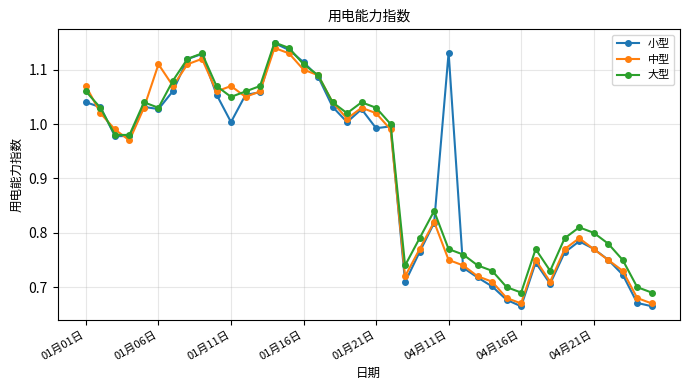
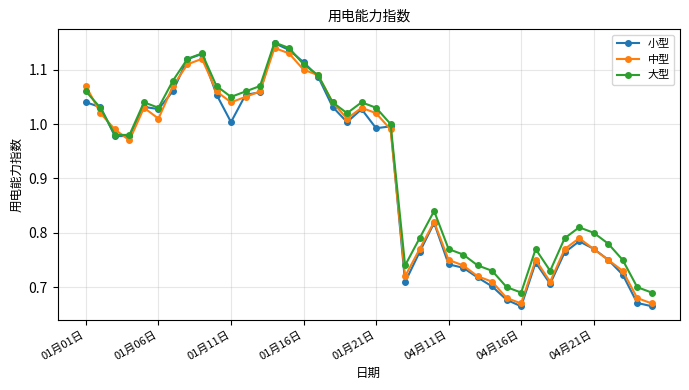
  {
    "小型": {
      "01月01日": 1.04,
      "01月11日": 1.00,
      "01月21日": 0.99,
-     "04月11日": 1.13,
+     "04月11日": 0.74,
      "04月16日": 0.66
    },
    "中型": {
      "01月01日": 1.07,
-     "01月06日": 1.11,
-     "01月11日": 1.07,
+     "01月06日": 1.01,
+     "01月11日": 1.04,
      "01月16日": 1.10,
      "01月21日": 1.02,
      "04月11日": 0.75,
      "04月16日": 0.67
    },
    "大型": {
      "01月01日": 1.06,
      "01月11日": 1.05,
      "01月21日": 1.03,
      "04月11日": 0.77,
      "04月16日": 0.69,
      "04月21日": 0.80
    }
  }
